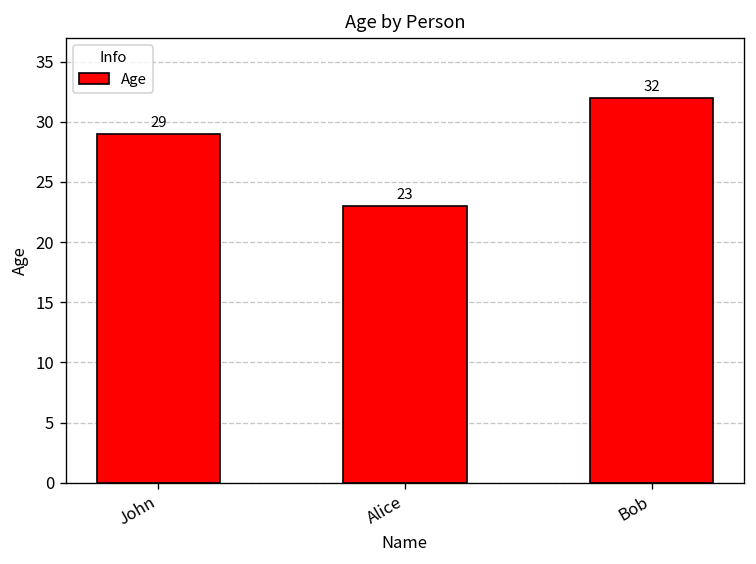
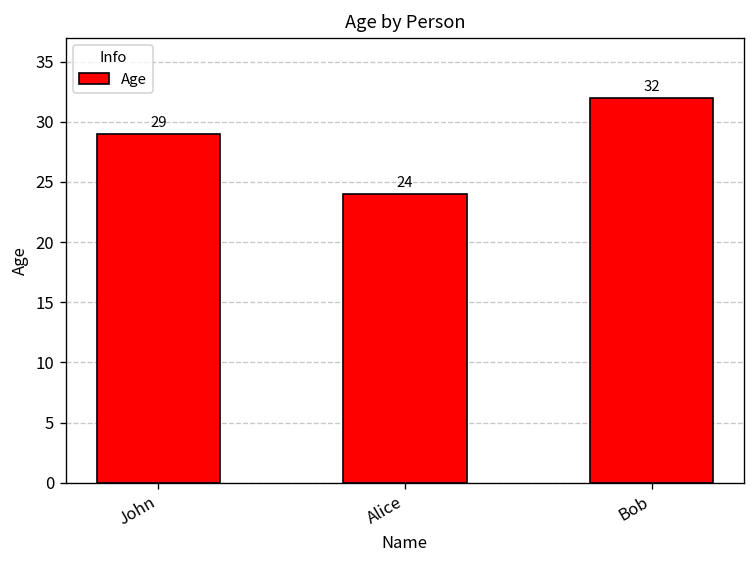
  {
    "John": 29,
-   "Alice": 23,
+   "Alice": 24,
    "Bob": 32
  }
